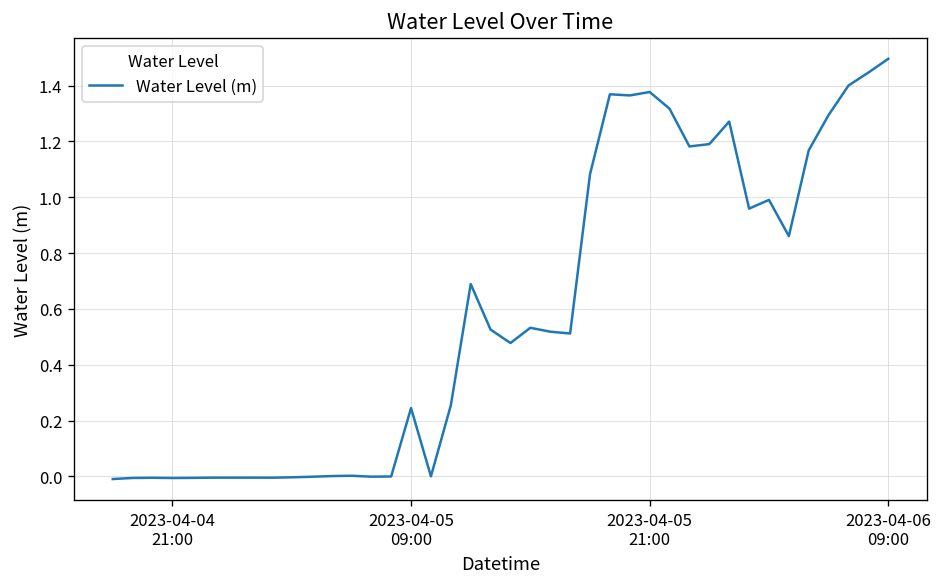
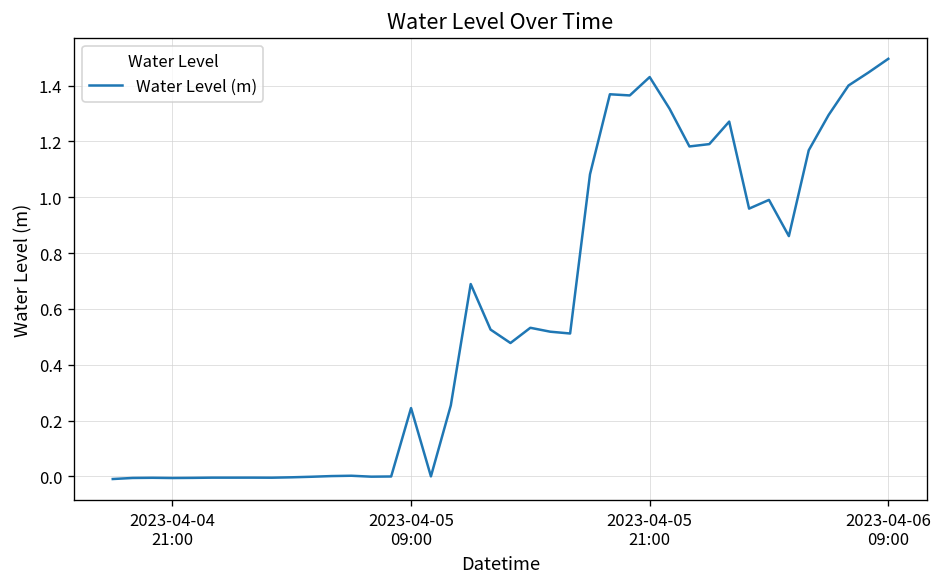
  {
    "2023-04-04 21:00": -0.01,
    "2023-04-05 09:00": 0.25,
-   "2023-04-05 21:00": 1.38,
+   "2023-04-05 21:00": 1.43,
    "2023-04-06 09:00": 1.50
  }
